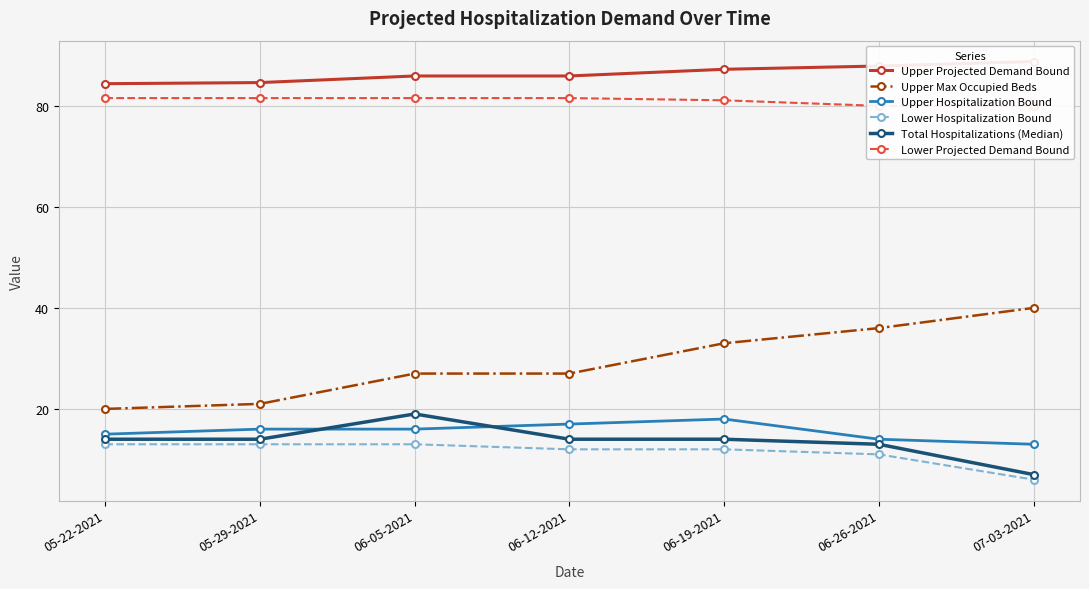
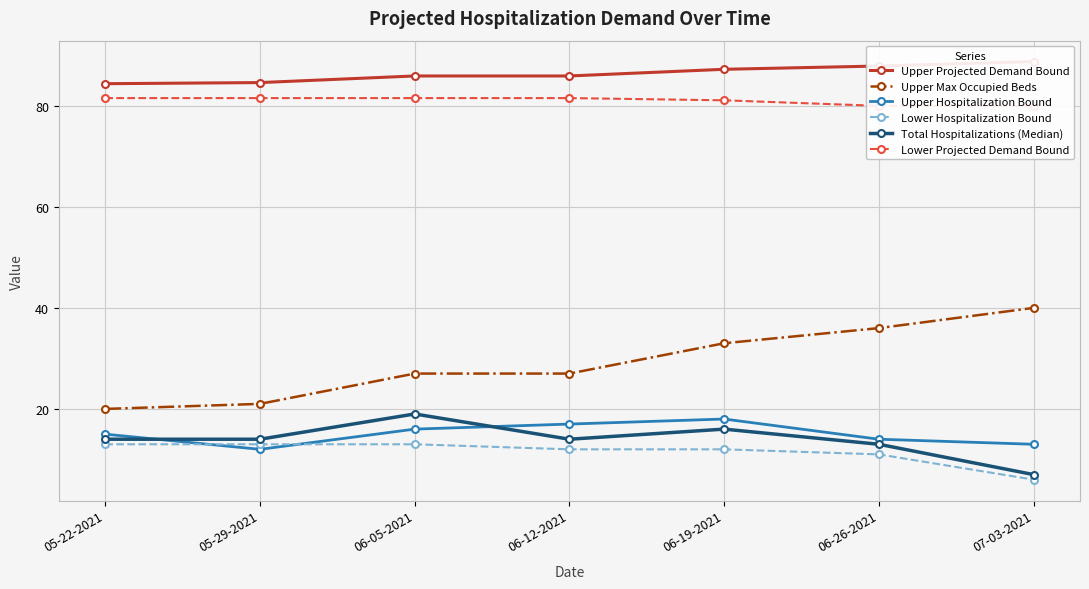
  {
    "Upper Hospitalization Bound": {
      "05-22-2021": 15,
-     "05-29-2021": 16,
+     "05-29-2021": 12,
      "06-05-2021": 16,
      "06-12-2021": 17,
      "06-19-2021": 18,
      "06-26-2021": 14,
      "07-03-2021": 13
    },
    "Lower Hospitalization Bound": {
      "05-22-2021": 13,
      "05-29-2021": 13,
      "06-05-2021": 13,
      "06-12-2021": 12,
      "06-19-2021": 12,
      "06-26-2021": 11,
      "07-03-2021": 6
    },
    "Total Hospitalizations (Median)": {
      "05-22-2021": 14,
      "05-29-2021": 14,
      "06-05-2021": 19,
      "06-12-2021": 14,
-     "06-19-2021": 14,
+     "06-19-2021": 16,
      "06-26-2021": 13,
      "07-03-2021": 7
    }
  }
